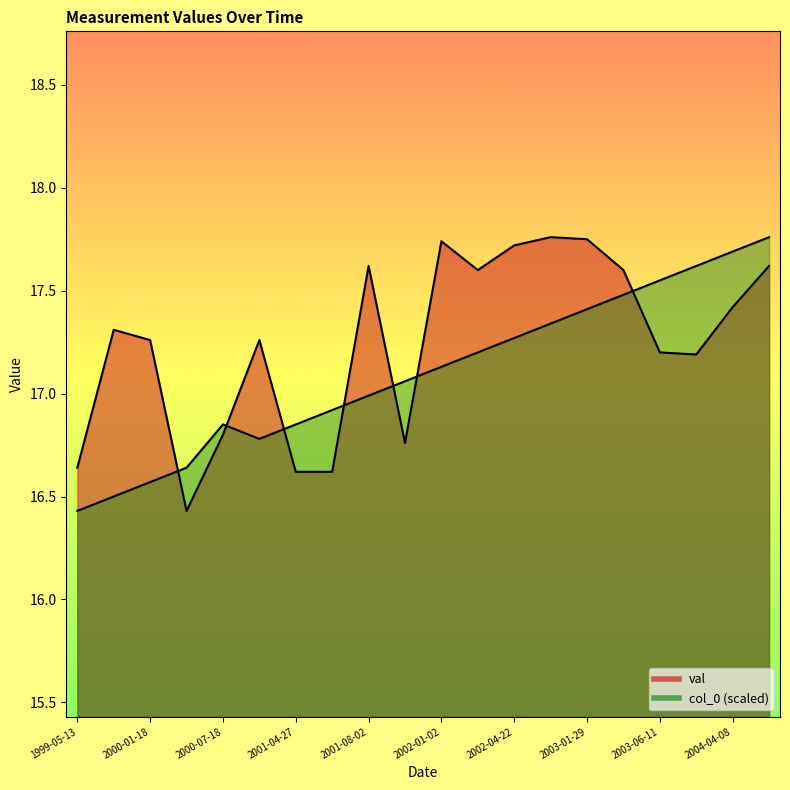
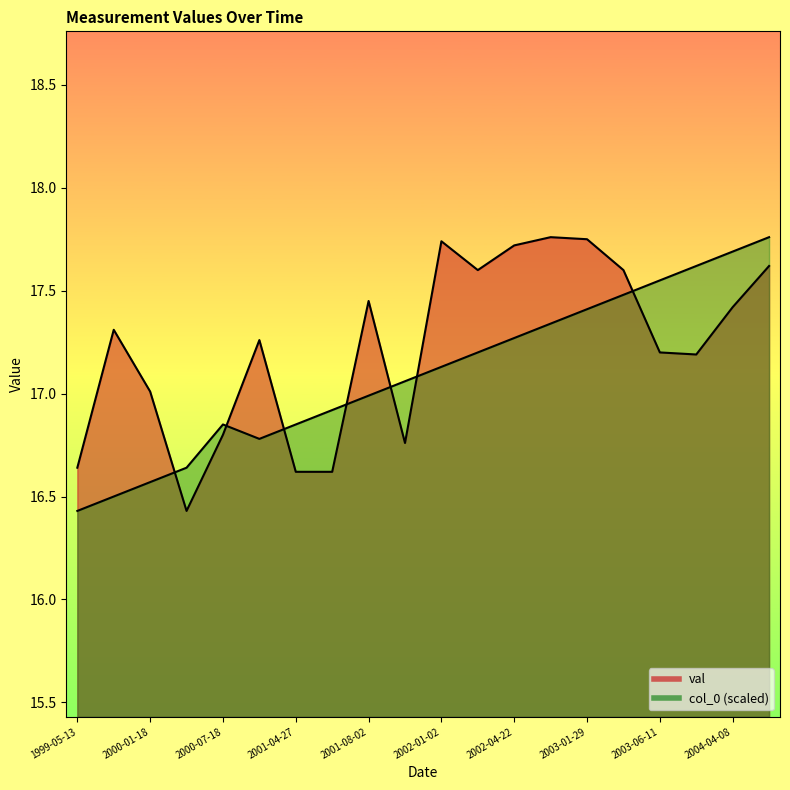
  {
    "val": {
      "1999-05-13": 16.64,
-     "2000-01-18": 17.26,
+     "2000-01-18": 17.01,
      "2000-07-18": 16.80,
      "2001-04-27": 16.62,
-     "2001-08-02": 17.62,
+     "2001-08-02": 17.45,
      "2002-01-02": 17.74,
      "2002-04-22": 17.72,
      "2003-01-29": 17.75,
      "2003-06-11": 17.20,
      "2004-04-08": 17.42
    },
    "col_0 (scaled)": {
      "1999-05-13": 16.43,
      "2000-01-18": 16.57,
      "2000-07-18": 16.85,
      "2001-04-27": 16.85,
      "2001-08-02": 16.99,
      "2002-01-02": 17.13,
      "2002-04-22": 17.27,
      "2003-01-29": 17.41,
      "2003-06-11": 17.55,
      "2004-04-08": 17.69
    }
  }
